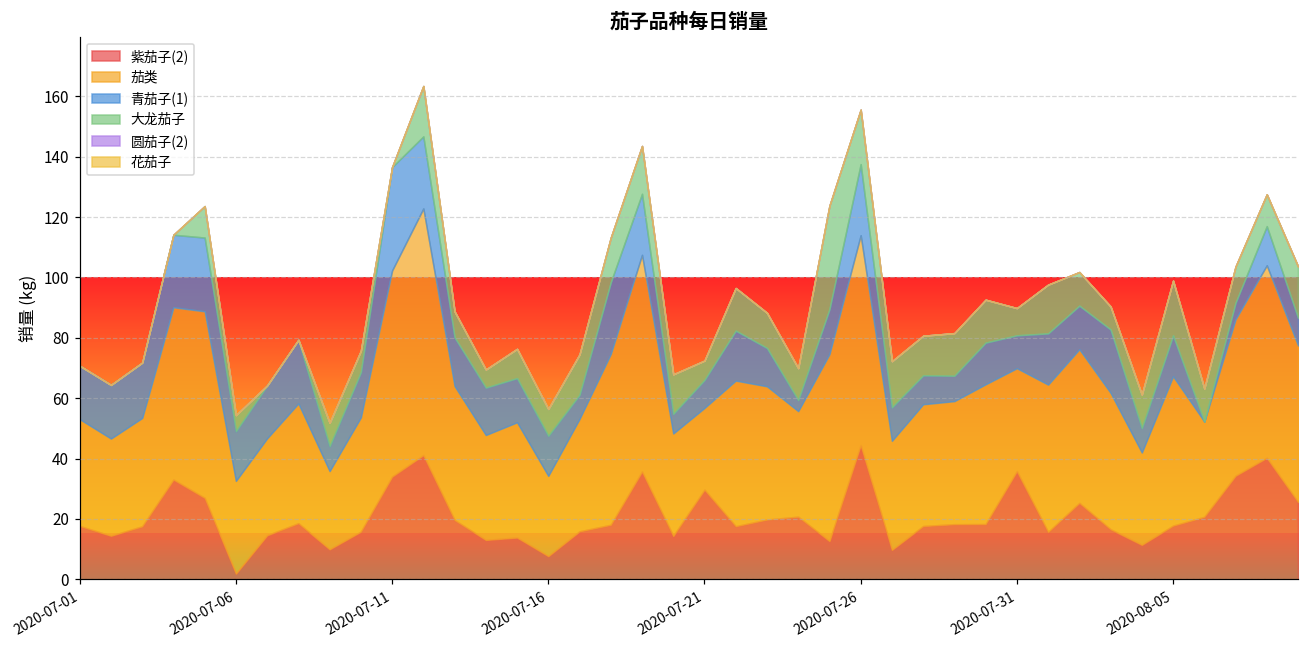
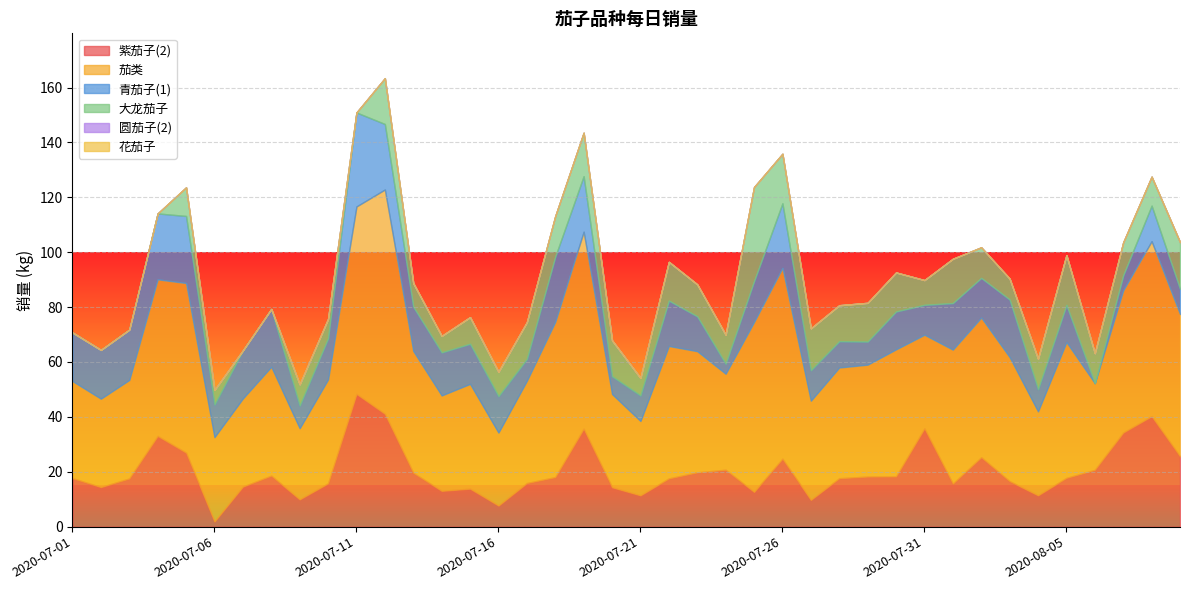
  {
    "紫茄子(2)": {
      "2020-07-01": 18,
      "2020-07-06": 2,
-     "2020-07-11": 34,
+     "2020-07-11": 48,
      "2020-07-16": 8,
-     "2020-07-21": 30,
-     "2020-07-26": 44,
+     "2020-07-21": 11,
+     "2020-07-26": 25,
      "2020-07-31": 36,
      "2020-08-05": 18
    },
    "青茄子(1)": {
-     "2020-07-06": 16,
+     "2020-07-06": 12,
      "2020-07-16": 13,
      "2020-07-21": 9,
      "2020-07-26": 24,
      "2020-07-31": 11,
      "2020-08-05": 14
    }
  }
